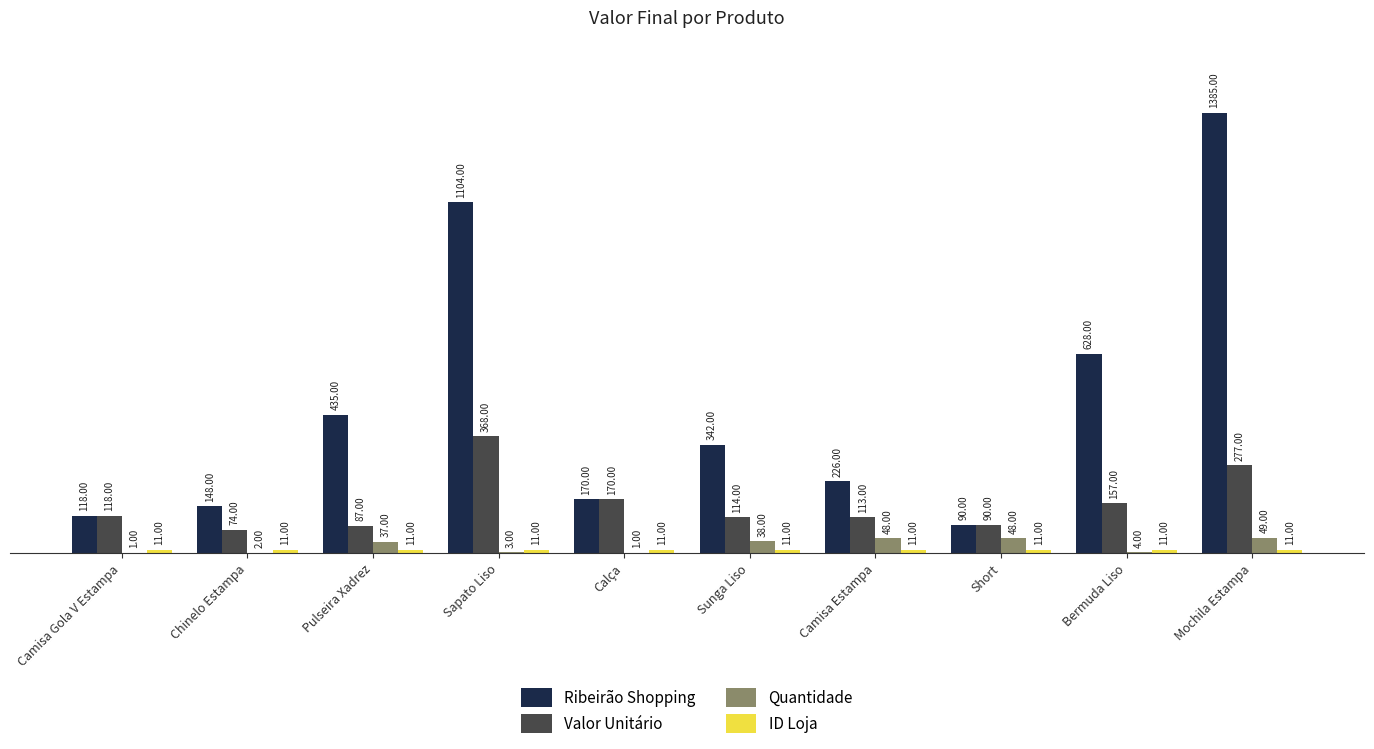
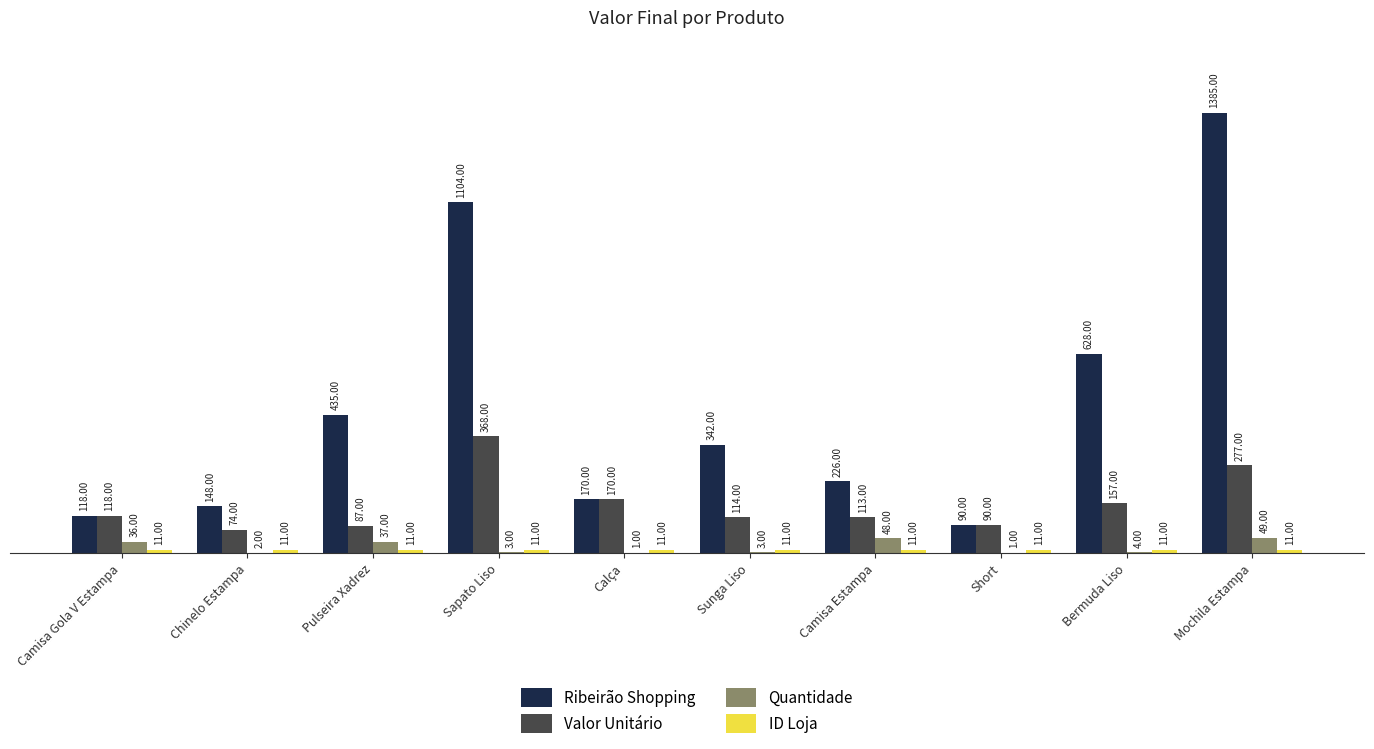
  {
    "Quantidade": {
-     "Camisa Gola V Estampa": 1.00,
+     "Camisa Gola V Estampa": 36.00,
      "Chinelo Estampa": 2.00,
      "Pulseira Xadrez": 37.00,
      "Sapato Liso": 3.00,
      "Calça": 1.00,
-     "Sunga Liso": 38.00,
+     "Sunga Liso": 3.00,
      "Camisa Estampa": 48.00,
-     "Short": 48.00,
+     "Short": 1.00,
      "Bermuda Liso": 4.00,
      "Mochila Estampa": 49.00
    },
    "ID Loja": {
      "Camisa Gola V Estampa": 11.00,
      "Chinelo Estampa": 11.00,
      "Pulseira Xadrez": 11.00,
      "Sapato Liso": 11.00,
      "Calça": 11.00,
      "Sunga Liso": 11.00,
      "Camisa Estampa": 11.00,
      "Short": 11.00,
      "Bermuda Liso": 11.00,
      "Mochila Estampa": 11.00
    }
  }
